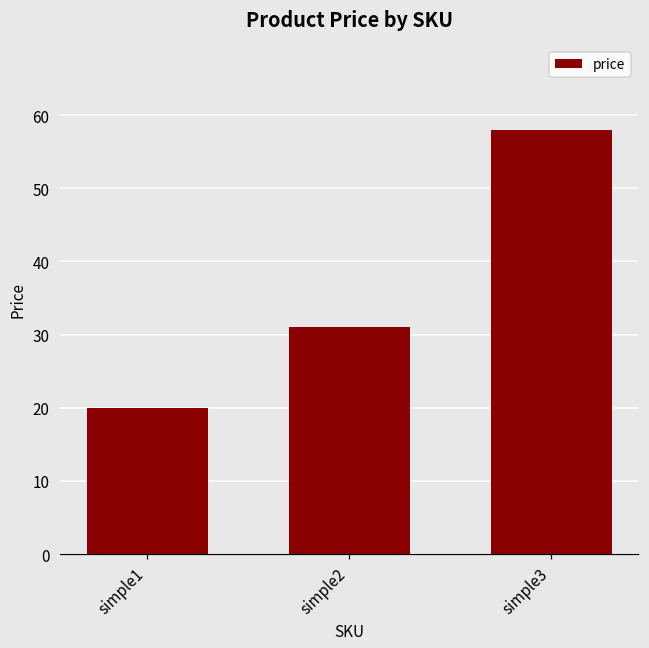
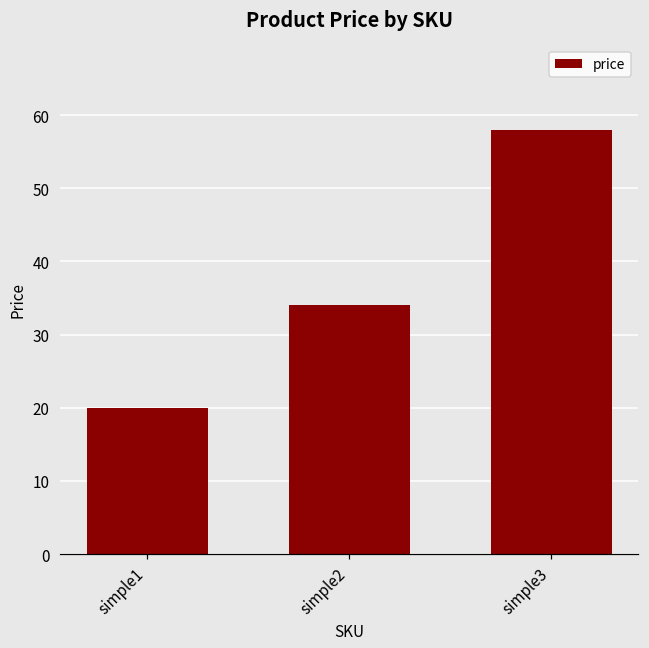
  {
    "simple1": 20,
-   "simple2": 31,
+   "simple2": 34,
    "simple3": 58
  }
